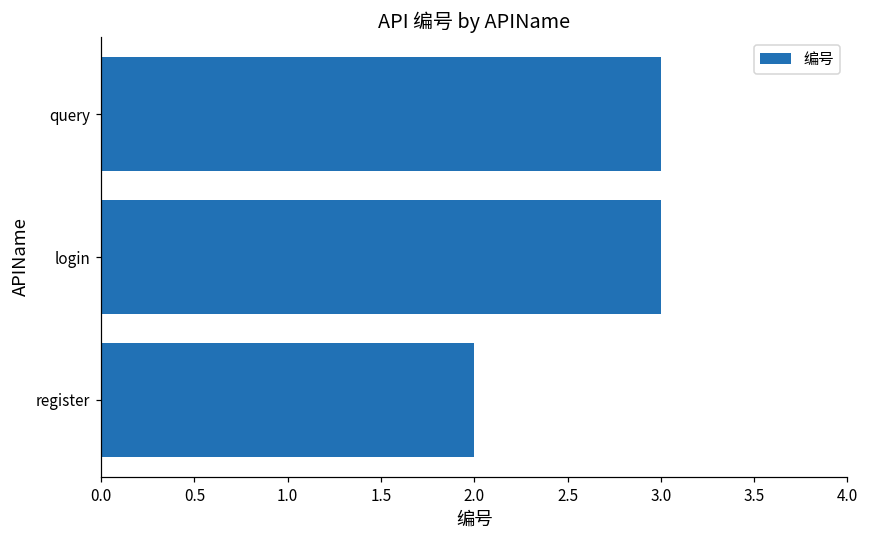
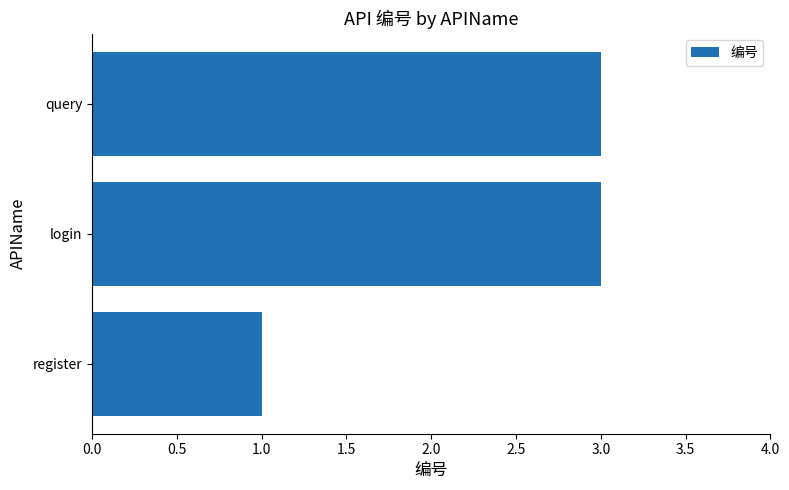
  {
    "query": 3,
    "login": 3,
-   "register": 2
+   "register": 1
  }
